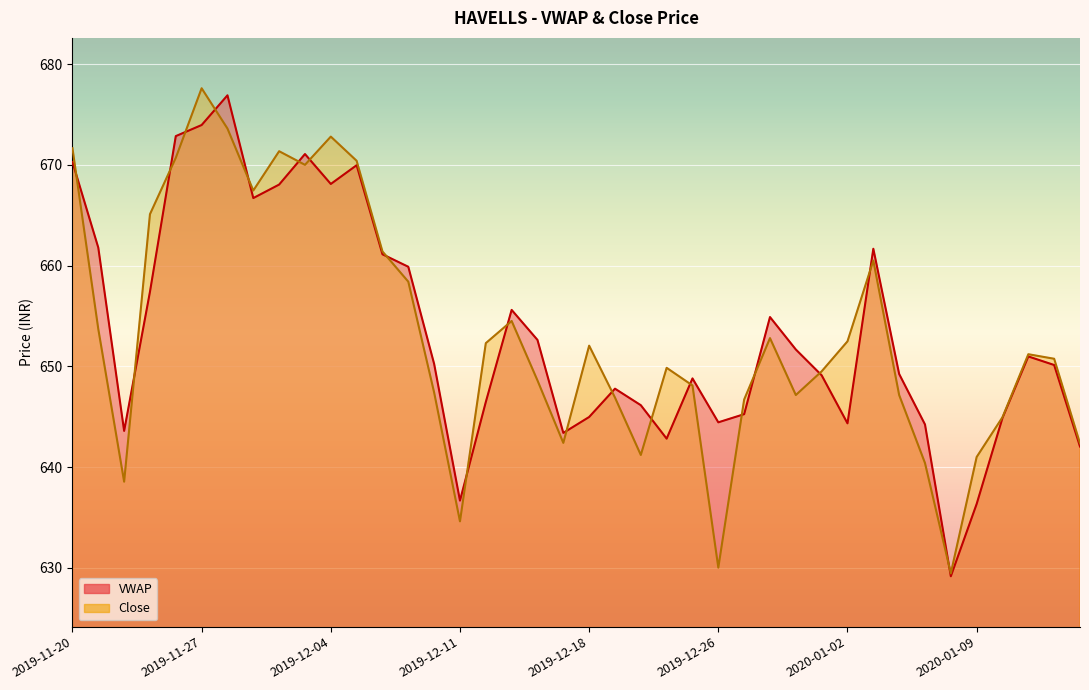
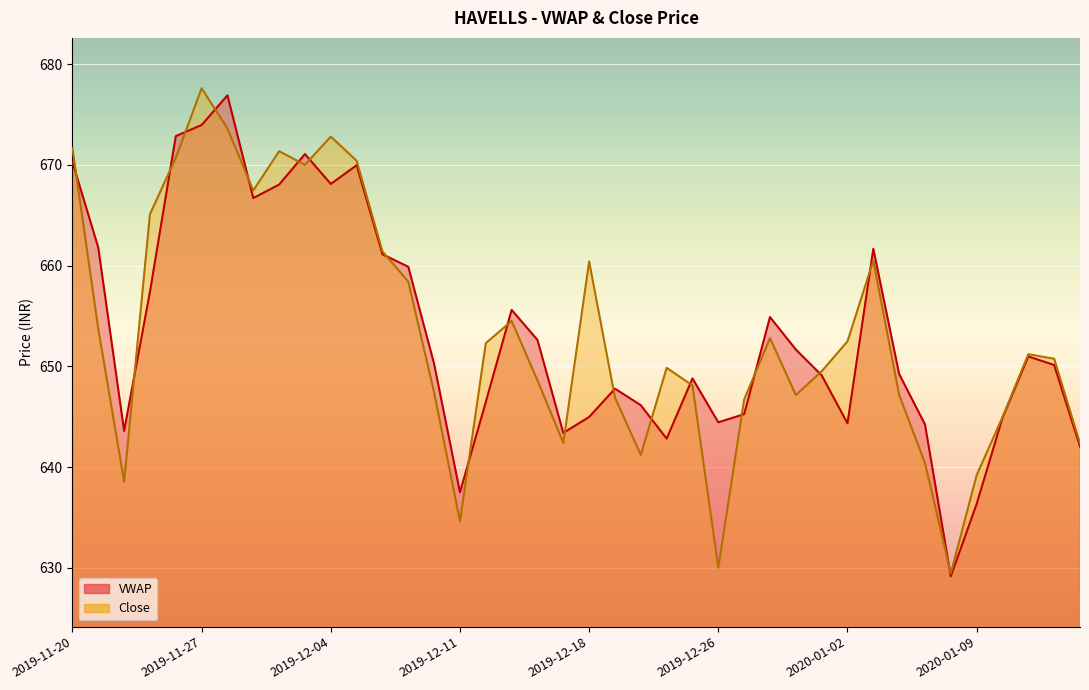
  {
    "VWAP": {
      "2019-11-20": 670.3,
      "2019-11-27": 674.0,
      "2019-12-04": 668.1,
-     "2019-12-11": 636.7,
+     "2019-12-11": 637.5,
      "2019-12-18": 645.0,
      "2019-12-26": 644.4,
      "2020-01-02": 644.3,
      "2020-01-09": 636.3
    },
    "Close": {
      "2019-11-20": 671.7,
      "2019-11-27": 677.6,
      "2019-12-04": 672.8,
      "2019-12-11": 634.6,
-     "2019-12-18": 652.1,
+     "2019-12-18": 660.4,
      "2019-12-26": 630.0,
      "2020-01-02": 652.5,
-     "2020-01-09": 641.0
+     "2020-01-09": 639.2
    }
  }
